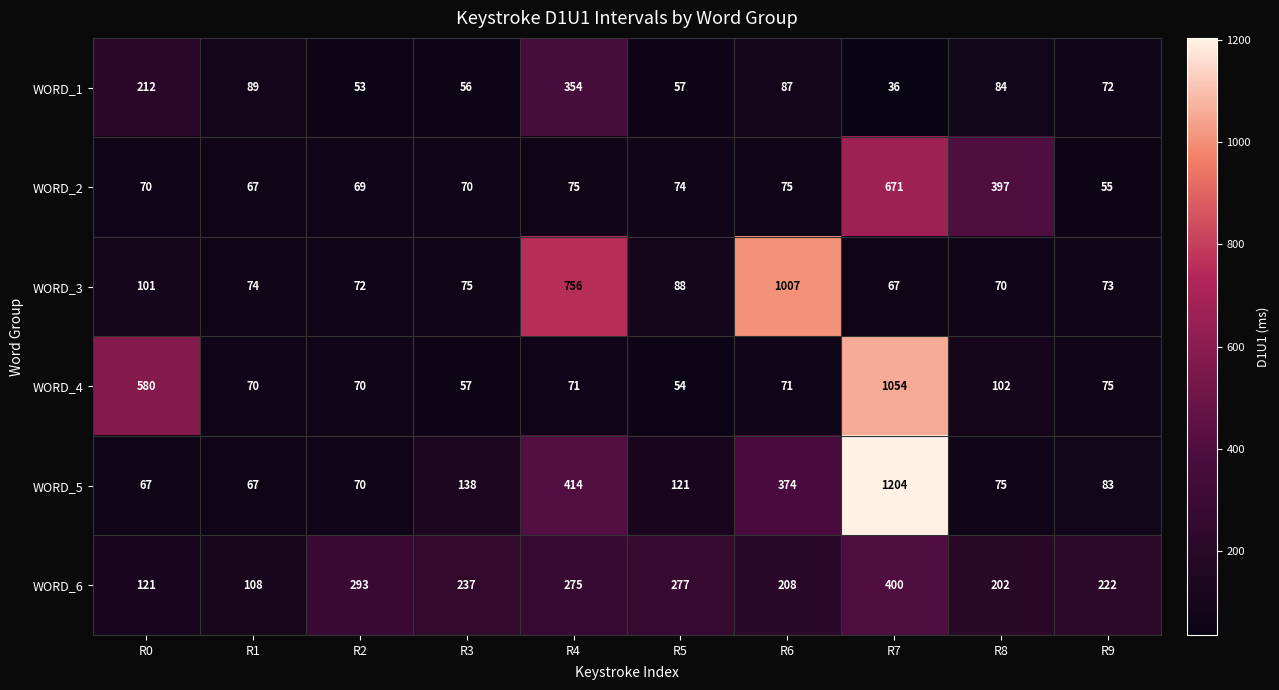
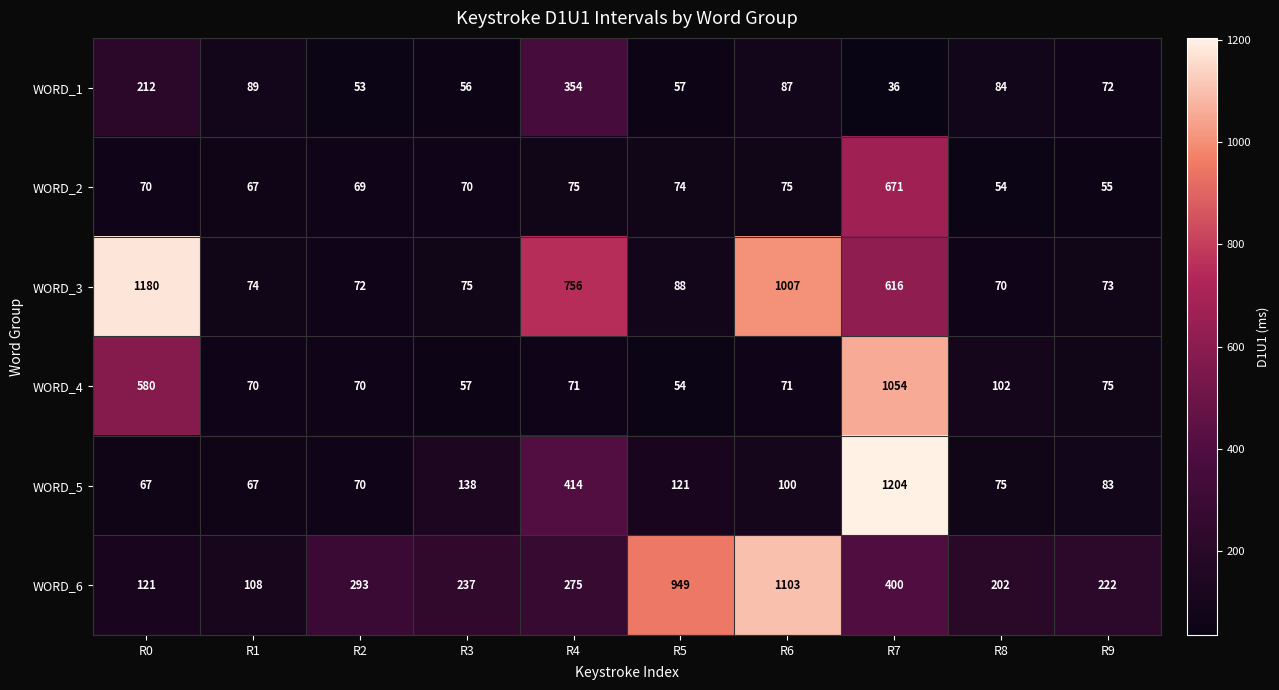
  {
    "WORD_1": {
      "R0": 212,
      "R1": 89,
      "R2": 53,
      "R3": 56,
      "R4": 354,
      "R5": 57,
      "R6": 87,
      "R7": 36,
      "R8": 84,
      "R9": 72
    },
    "WORD_2": {
      "R0": 70,
      "R1": 67,
      "R2": 69,
      "R3": 70,
      "R4": 75,
      "R5": 74,
      "R6": 75,
      "R7": 671,
-     "R8": 397,
+     "R8": 54,
      "R9": 55
    },
    "WORD_3": {
-     "R0": 101,
+     "R0": 1180,
      "R1": 74,
      "R2": 72,
      "R3": 75,
      "R4": 756,
      "R5": 88,
      "R6": 1007,
-     "R7": 67,
+     "R7": 616,
      "R8": 70,
      "R9": 73
    },
    "WORD_4": {
      "R0": 580,
      "R1": 70,
      "R2": 70,
      "R3": 57,
      "R4": 71,
      "R5": 54,
      "R6": 71,
      "R7": 1054,
      "R8": 102,
      "R9": 75
    },
    "WORD_5": {
      "R0": 67,
      "R1": 67,
      "R2": 70,
      "R3": 138,
      "R4": 414,
      "R5": 121,
-     "R6": 374,
+     "R6": 100,
      "R7": 1204,
      "R8": 75,
      "R9": 83
    },
    "WORD_6": {
      "R0": 121,
      "R1": 108,
      "R2": 293,
      "R3": 237,
      "R4": 275,
-     "R5": 277,
-     "R6": 208,
+     "R5": 949,
+     "R6": 1103,
      "R7": 400,
      "R8": 202,
      "R9": 222
    }
  }
